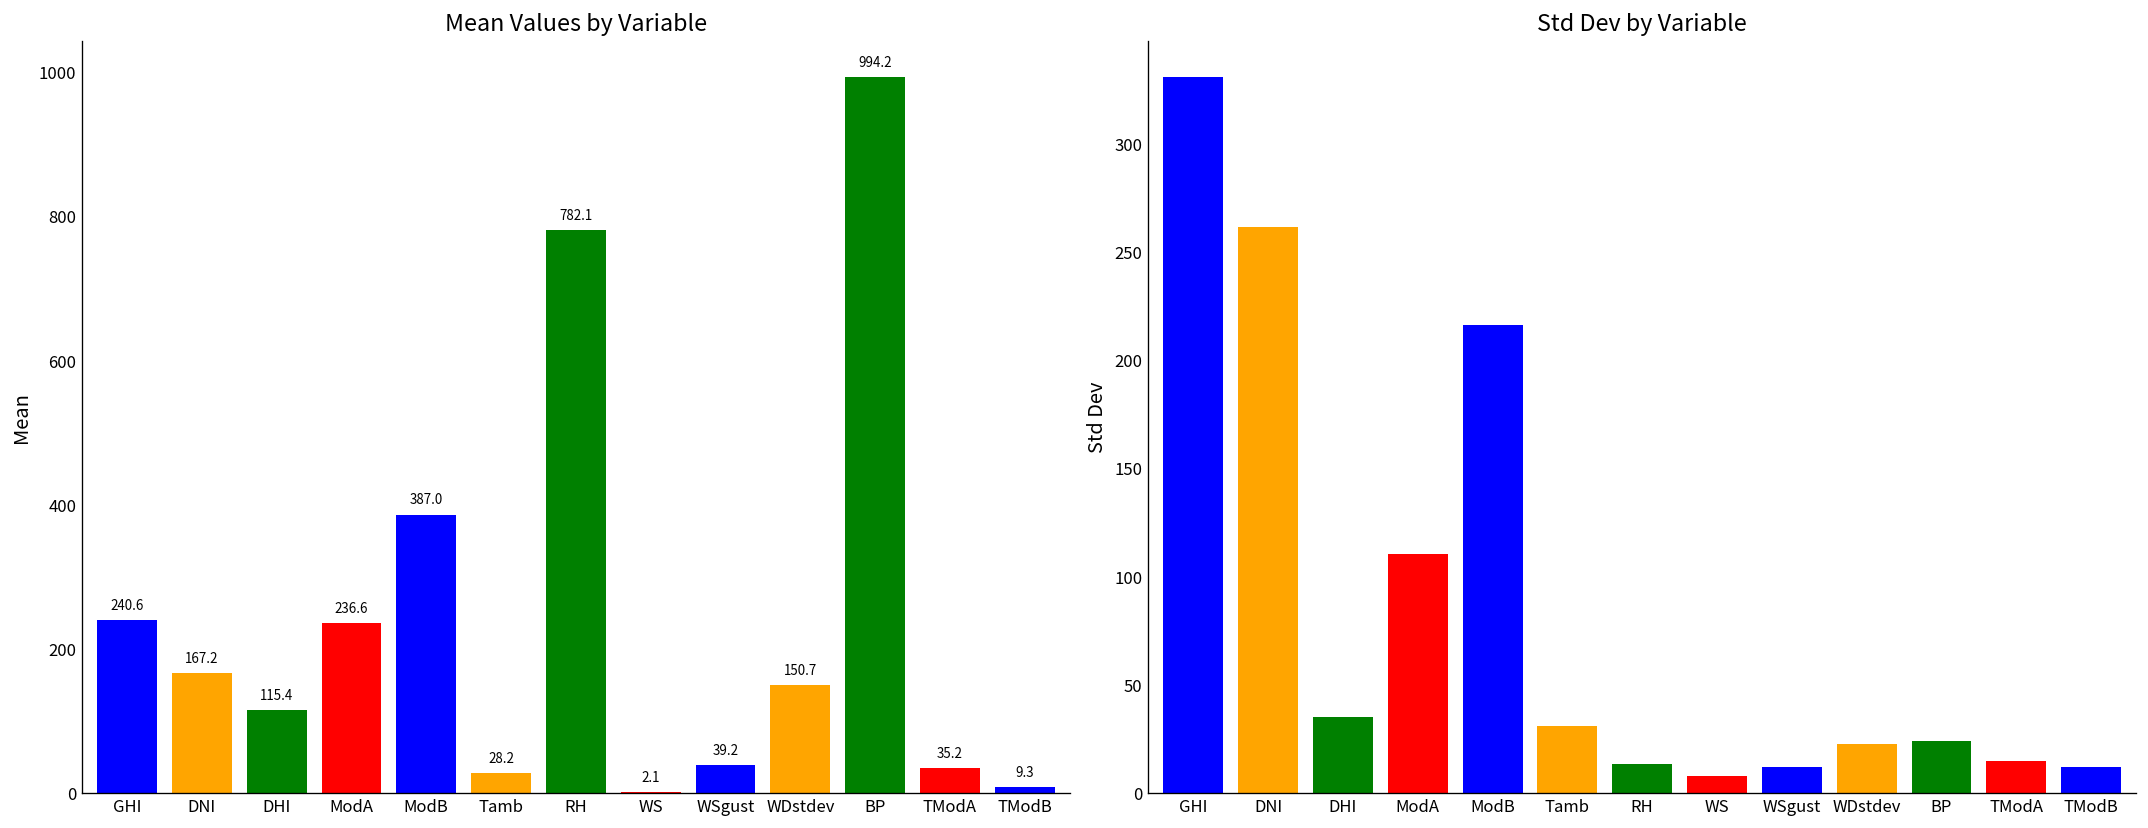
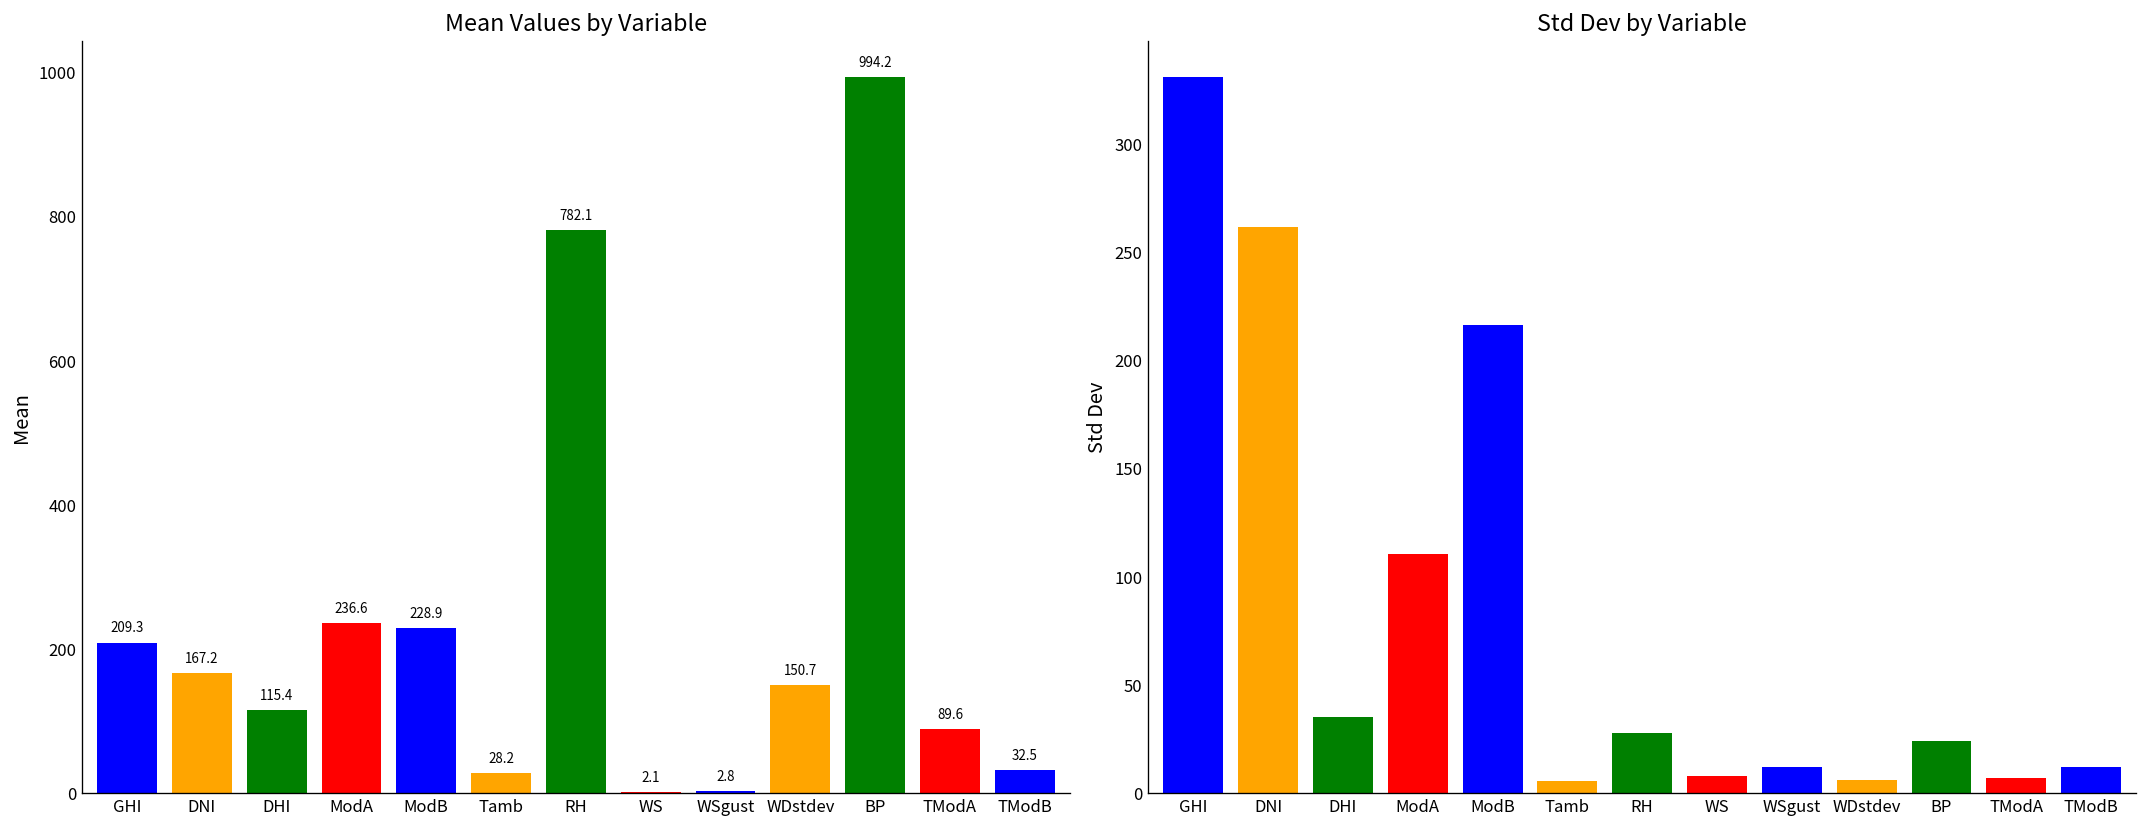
  {
    "Mean Values by Variable": {
-     "GHI": 240.6,
+     "GHI": 209.3,
      "DNI": 167.2,
      "DHI": 115.4,
      "ModA": 236.6,
-     "ModB": 387.0,
+     "ModB": 228.9,
      "Tamb": 28.2,
      "RH": 782.1,
      "WS": 2.1,
-     "WSgust": 39.2,
+     "WSgust": 2.8,
      "WDstdev": 150.7,
      "BP": 994.2,
-     "TModA": 35.2,
-     "TModB": 9.3
+     "TModA": 89.6,
+     "TModB": 32.5
    },
    "Std Dev by Variable": {
      "GHI": 331,
      "DNI": 262,
      "DHI": 35,
      "ModA": 111,
      "ModB": 217,
-     "Tamb": 31,
-     "RH": 13,
+     "Tamb": 6,
+     "RH": 28,
      "WS": 8,
      "WSgust": 12,
-     "WDstdev": 23,
+     "WDstdev": 6,
      "BP": 24,
-     "TModA": 15,
+     "TModA": 7,
      "TModB": 12
    }
  }
